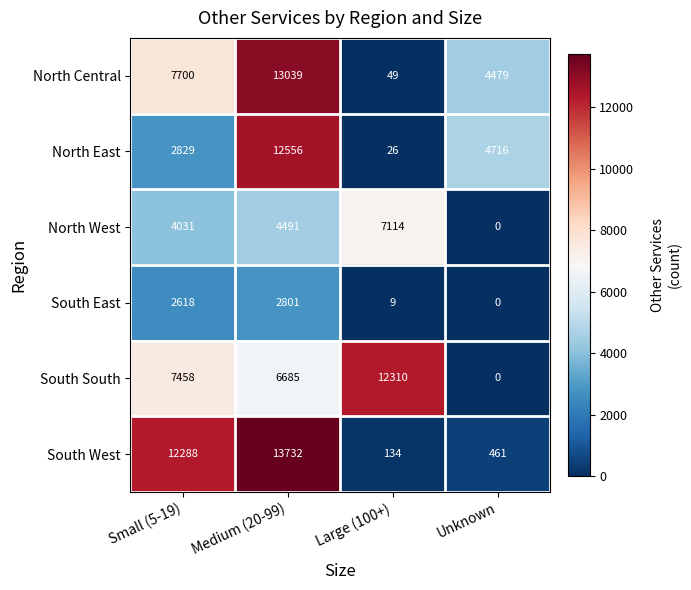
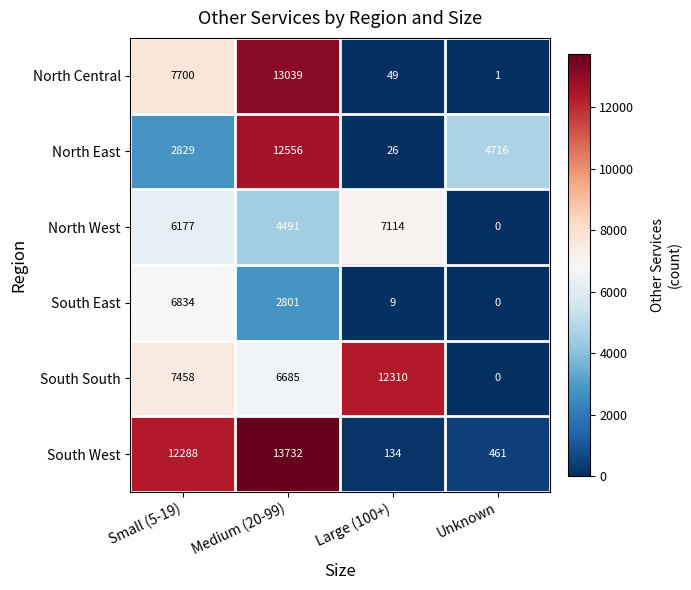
  {
    "North Central": {
      "Small (5-19)": 7700,
      "Medium (20-99)": 13039,
      "Large (100+)": 49,
-     "Unknown": 4479
+     "Unknown": 1
    },
    "North East": {
      "Small (5-19)": 2829,
      "Medium (20-99)": 12556,
      "Large (100+)": 26,
      "Unknown": 4716
    },
    "North West": {
-     "Small (5-19)": 4031,
+     "Small (5-19)": 6177,
      "Medium (20-99)": 4491,
      "Large (100+)": 7114,
      "Unknown": 0
    },
    "South East": {
-     "Small (5-19)": 2618,
+     "Small (5-19)": 6834,
      "Medium (20-99)": 2801,
      "Large (100+)": 9,
      "Unknown": 0
    },
    "South South": {
      "Small (5-19)": 7458,
      "Medium (20-99)": 6685,
      "Large (100+)": 12310,
      "Unknown": 0
    },
    "South West": {
      "Small (5-19)": 12288,
      "Medium (20-99)": 13732,
      "Large (100+)": 134,
      "Unknown": 461
    }
  }
